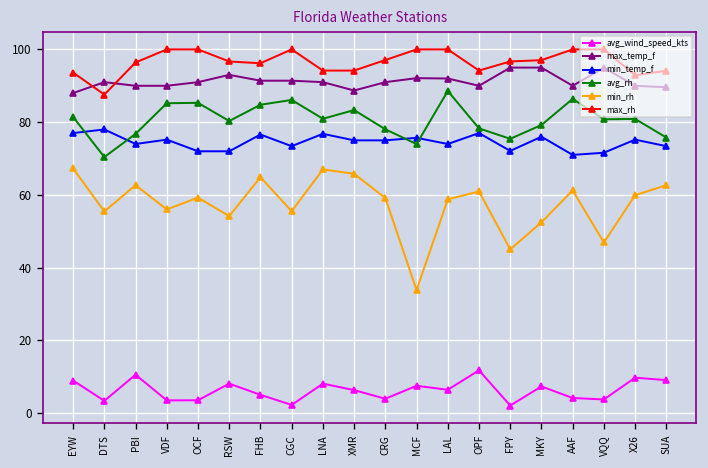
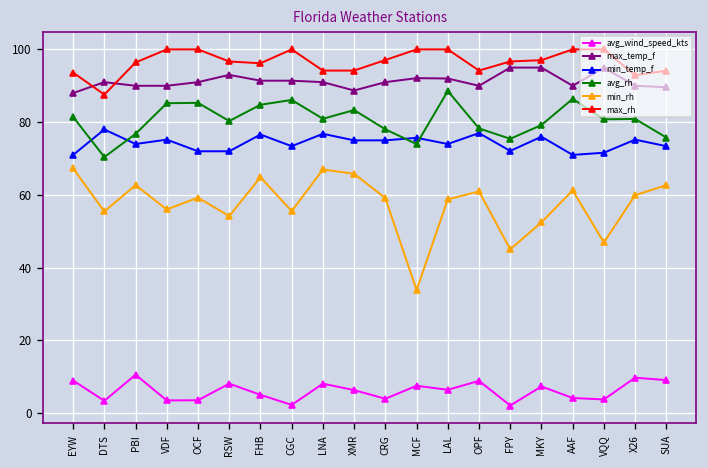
  {
    "avg_wind_speed_kts": {
      "EYW": 9,
      "DTS": 3,
      "PBI": 11,
      "VDF": 4,
      "OCF": 4,
      "RSW": 8,
      "FHB": 5,
      "CGC": 2,
      "LNA": 8,
      "XMR": 6,
      "CRG": 4,
      "MCF": 8,
      "LAL": 6,
-     "OPF": 12,
+     "OPF": 9,
      "FPY": 2,
      "MKY": 7,
      "AAF": 4,
      "VQQ": 4,
      "X26": 10,
      "SUA": 9
    },
    "max_temp_f": {
      "EYW": 88,
      "DTS": 91,
      "PBI": 90,
      "VDF": 90,
      "OCF": 91,
      "RSW": 93,
      "FHB": 91,
      "CGC": 91,
      "LNA": 91,
      "XMR": 89,
      "CRG": 91,
      "MCF": 92,
      "LAL": 92,
      "OPF": 90,
      "FPY": 95,
      "MKY": 95,
      "AAF": 90
    },
    "min_temp_f": {
-     "EYW": 77,
+     "EYW": 71,
      "DTS": 78,
      "PBI": 74,
      "VDF": 75,
      "OCF": 72,
      "RSW": 72,
      "FHB": 77,
      "CGC": 73,
      "LNA": 77,
      "XMR": 75,
      "CRG": 75,
      "MCF": 76,
      "LAL": 74,
      "OPF": 77,
      "FPY": 72,
      "MKY": 76,
      "AAF": 71,
      "VQQ": 72,
      "X26": 75,
      "SUA": 73
    },
    "avg_rh": {
      "EYW": 81,
      "DTS": 70,
      "PBI": 77,
      "VDF": 85,
      "OCF": 85,
      "RSW": 80,
      "FHB": 85,
      "CGC": 86,
      "LNA": 81,
      "XMR": 83,
      "CRG": 78,
      "MCF": 74,
      "LAL": 89,
      "OPF": 78,
      "FPY": 75,
      "MKY": 79,
      "AAF": 86,
      "SUA": 76
    },
    "min_rh": {
      "EYW": 67,
      "DTS": 55,
      "PBI": 63,
      "VDF": 56,
      "OCF": 59,
      "RSW": 54,
      "FHB": 65,
      "CGC": 56,
      "LNA": 67,
      "XMR": 66,
      "CRG": 59,
      "MCF": 34,
      "LAL": 59,
      "OPF": 61,
      "FPY": 45,
      "MKY": 52,
      "AAF": 61,
      "VQQ": 47,
      "X26": 60,
      "SUA": 63
    },
    "max_rh": {
      "EYW": 94,
      "DTS": 88,
      "PBI": 96,
      "VDF": 100,
      "OCF": 100,
      "RSW": 97,
      "FHB": 96,
      "CGC": 100,
      "LNA": 94,
      "XMR": 94,
      "CRG": 97,
      "MCF": 100,
      "LAL": 100,
      "OPF": 94,
      "FPY": 97,
      "MKY": 97,
      "AAF": 100
    }
  }
